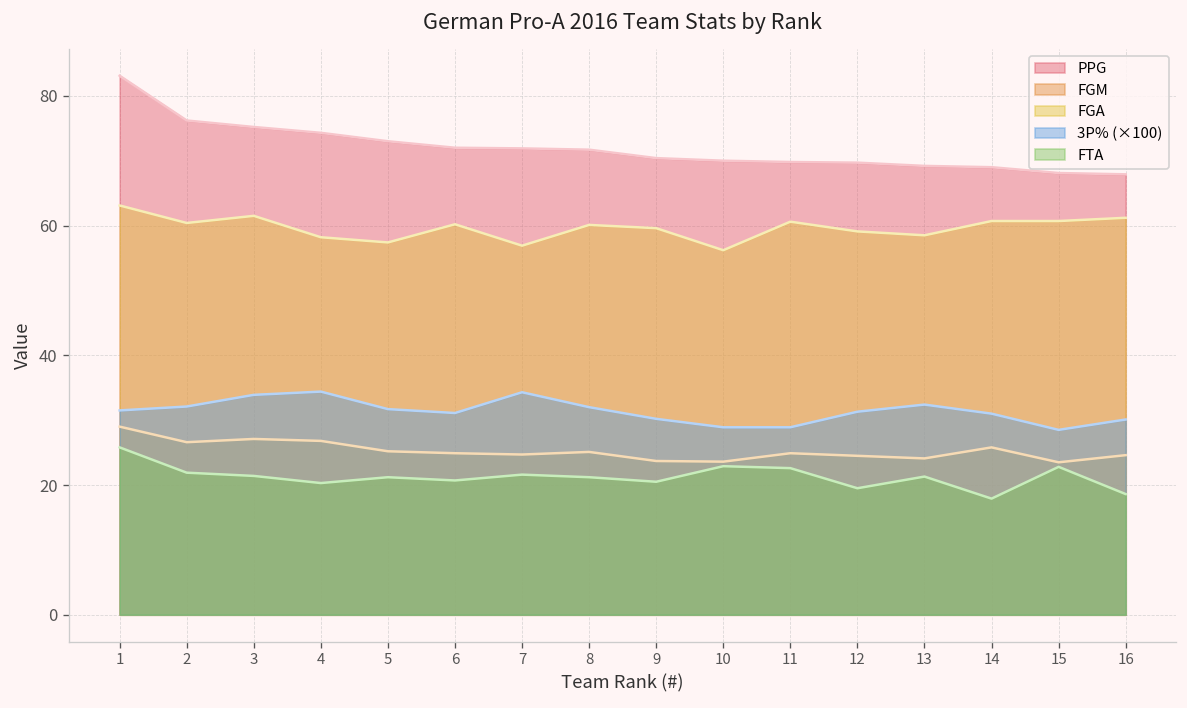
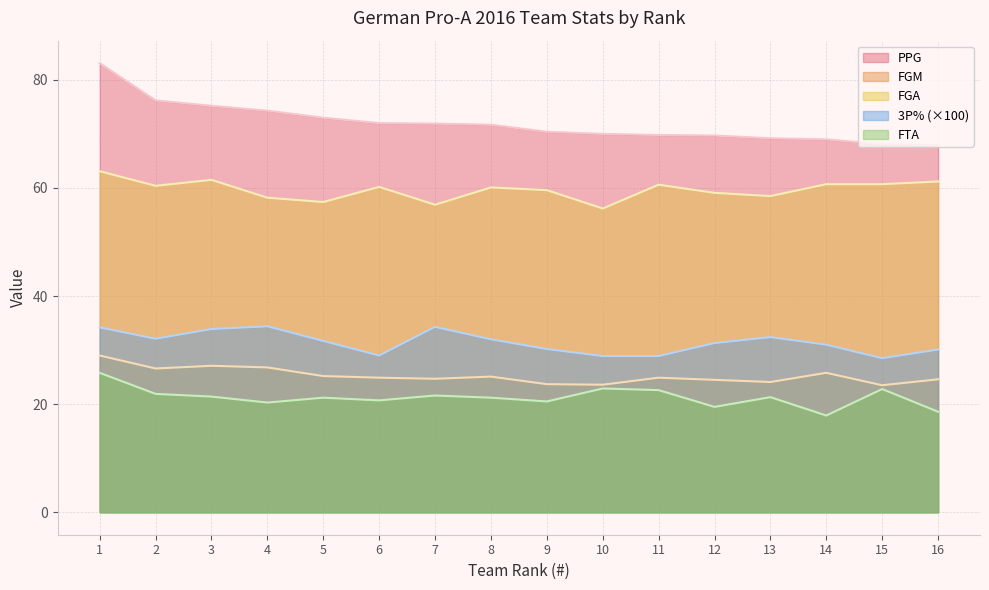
  {
    "3P% (×100)": {
-     "1": 32,
+     "1": 34,
      "2": 32,
      "3": 34,
      "4": 34,
      "5": 32,
-     "6": 31,
+     "6": 29,
      "7": 34,
      "8": 32,
      "9": 30,
      "10": 29,
      "11": 29,
      "12": 31,
      "13": 32,
      "14": 31,
      "15": 28,
      "16": 30
    },
    "FTA": {
      "1": 26,
      "2": 22,
      "3": 21,
      "4": 20,
      "5": 21,
      "6": 21,
      "7": 22,
      "8": 21,
      "9": 21,
      "10": 23,
      "11": 23,
      "12": 20,
      "13": 21,
      "14": 18,
      "15": 23,
      "16": 19
    }
  }
